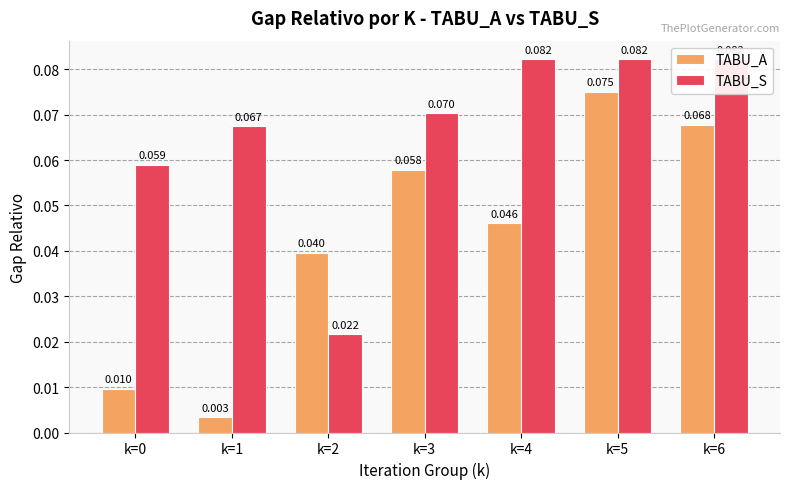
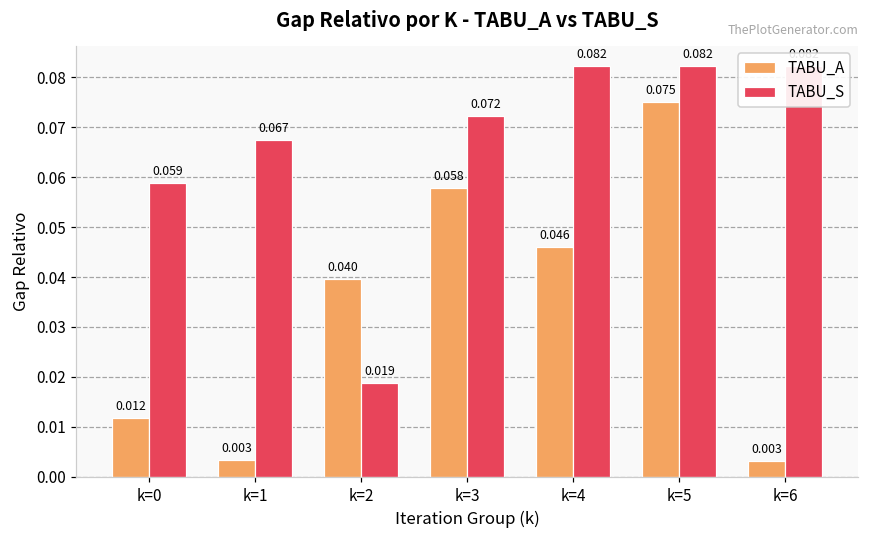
  {
    "TABU_A": {
-     "k=0": 0.010,
+     "k=0": 0.012,
      "k=1": 0.003,
      "k=2": 0.040,
      "k=3": 0.058,
      "k=4": 0.046,
      "k=5": 0.075,
-     "k=6": 0.068
+     "k=6": 0.003
    },
    "TABU_S": {
      "k=0": 0.059,
      "k=1": 0.067,
-     "k=2": 0.022,
-     "k=3": 0.070,
+     "k=2": 0.019,
+     "k=3": 0.072,
      "k=4": 0.082,
      "k=5": 0.082
    }
  }
